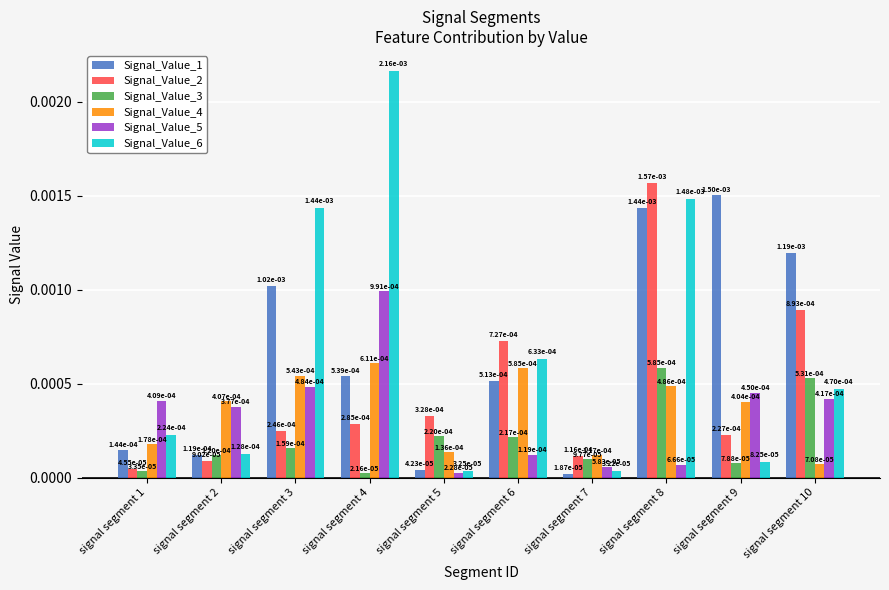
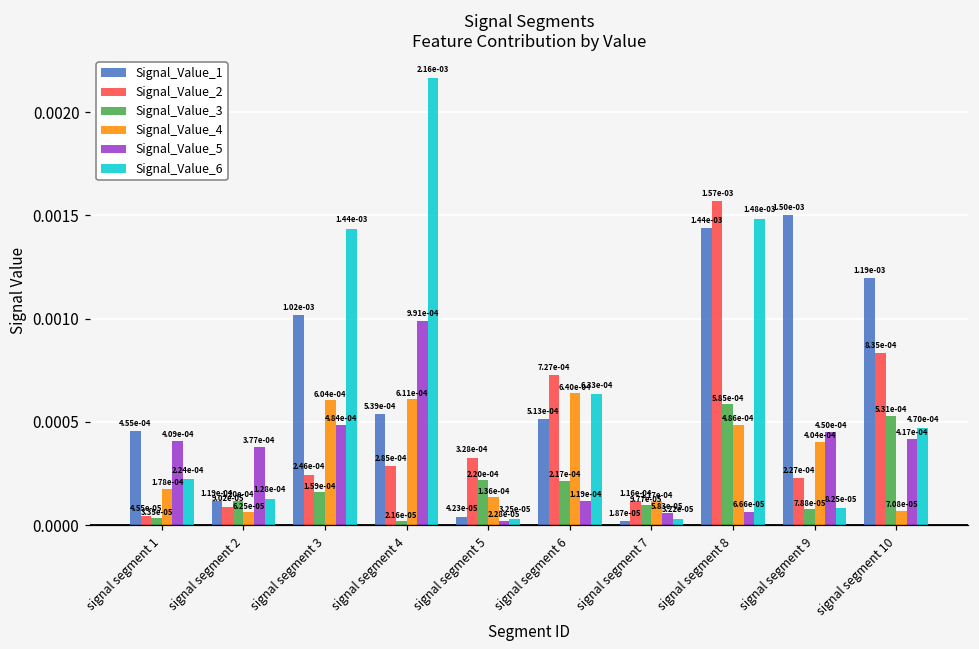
  {
    "Signal_Value_1": {
-     "signal segment 1": "1.44e-04",
+     "signal segment 1": "4.55e-04",
      "signal segment 3": "1.02e-03",
      "signal segment 4": "5.39e-04",
      "signal segment 5": "4.23e-05",
      "signal segment 6": "5.13e-04",
      "signal segment 7": "1.87e-05",
      "signal segment 8": "1.44e-03",
      "signal segment 9": "1.50e-03",
      "signal segment 10": "1.19e-03"
    },
    "Signal_Value_2": {
      "signal segment 3": "2.46e-04",
      "signal segment 4": "2.85e-04",
      "signal segment 5": "3.28e-04",
      "signal segment 6": "7.27e-04",
      "signal segment 8": "1.57e-03",
      "signal segment 9": "2.27e-04",
-     "signal segment 10": "8.93e-04"
+     "signal segment 10": "8.35e-04"
    },
    "Signal_Value_3": {
      "signal segment 3": "1.59e-04",
      "signal segment 4": "2.16e-05",
      "signal segment 5": "2.20e-04",
      "signal segment 6": "2.17e-04",
      "signal segment 8": "5.85e-04",
      "signal segment 9": "7.88e-05",
      "signal segment 10": "5.31e-04"
    },
    "Signal_Value_4": {
      "signal segment 1": "1.78e-04",
-     "signal segment 2": "4.07e-04",
-     "signal segment 3": "5.43e-04",
+     "signal segment 2": "6.25e-05",
+     "signal segment 3": "6.04e-04",
      "signal segment 4": "6.11e-04",
      "signal segment 5": "1.36e-04",
-     "signal segment 6": "5.85e-04",
+     "signal segment 6": "6.40e-04",
      "signal segment 8": "4.86e-04",
      "signal segment 10": "7.08e-05"
    },
    "Signal_Value_5": {
      "signal segment 1": "4.09e-04",
      "signal segment 3": "4.84e-04",
      "signal segment 4": "9.91e-04",
      "signal segment 6": "1.19e-04",
      "signal segment 8": "6.66e-05",
      "signal segment 9": "4.50e-04"
    },
    "Signal_Value_6": {
      "signal segment 1": "2.24e-04",
      "signal segment 2": "1.28e-04",
      "signal segment 3": "1.44e-03",
      "signal segment 4": "2.16e-03",
      "signal segment 6": "6.33e-04",
      "signal segment 8": "1.48e-03",
      "signal segment 9": "8.25e-05",
      "signal segment 10": "4.70e-04"
    }
  }
